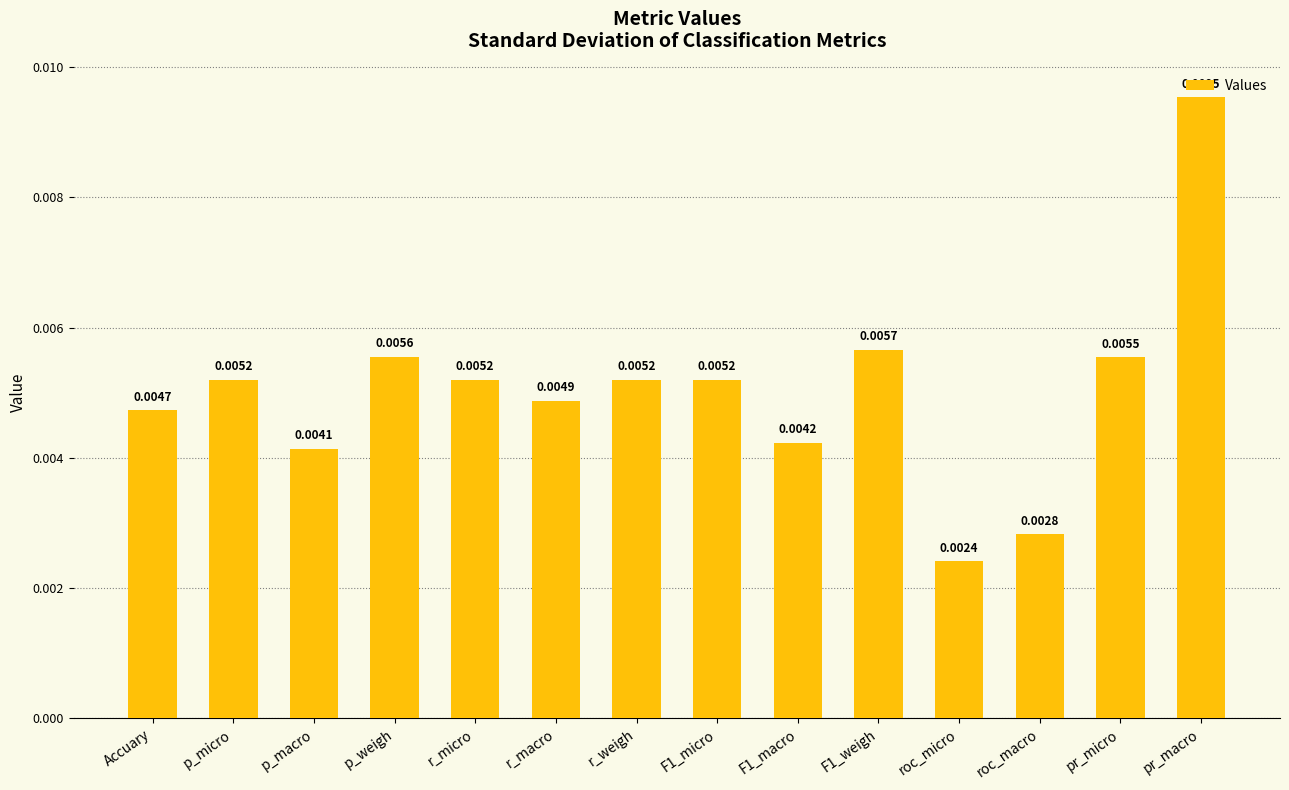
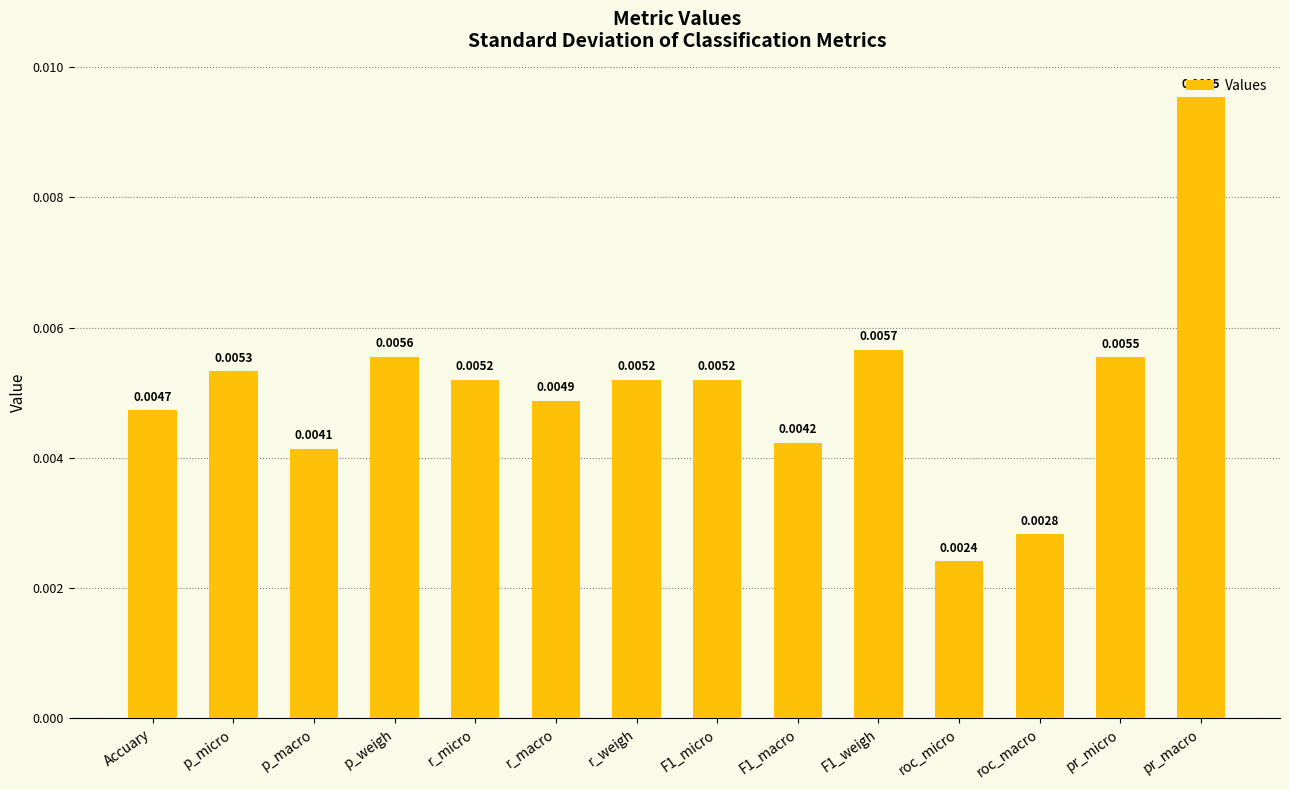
  {
    "Accuary": 0.0047,
-   "p_micro": 0.0052,
+   "p_micro": 0.0053,
    "p_macro": 0.0041,
    "p_weigh": 0.0056,
    "r_micro": 0.0052,
    "r_macro": 0.0049,
    "r_weigh": 0.0052,
    "F1_micro": 0.0052,
    "F1_macro": 0.0042,
    "F1_weigh": 0.0057,
    "roc_micro": 0.0024,
    "roc_macro": 0.0028,
    "pr_micro": 0.0055,
    "pr_macro": 0.0095
  }
